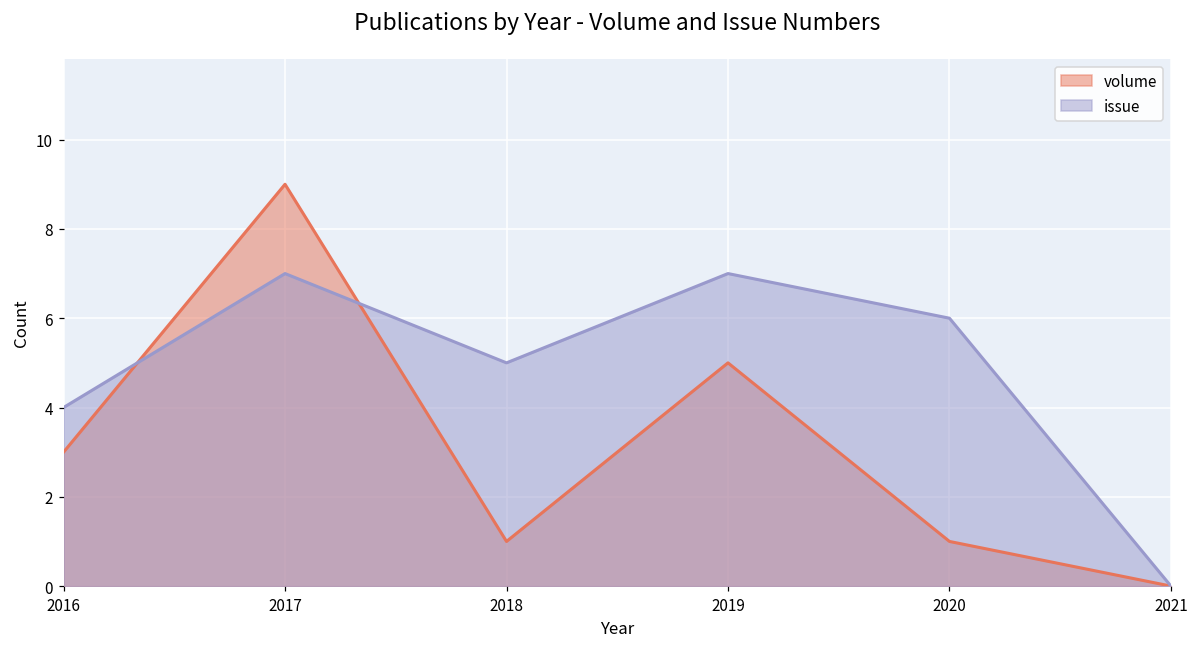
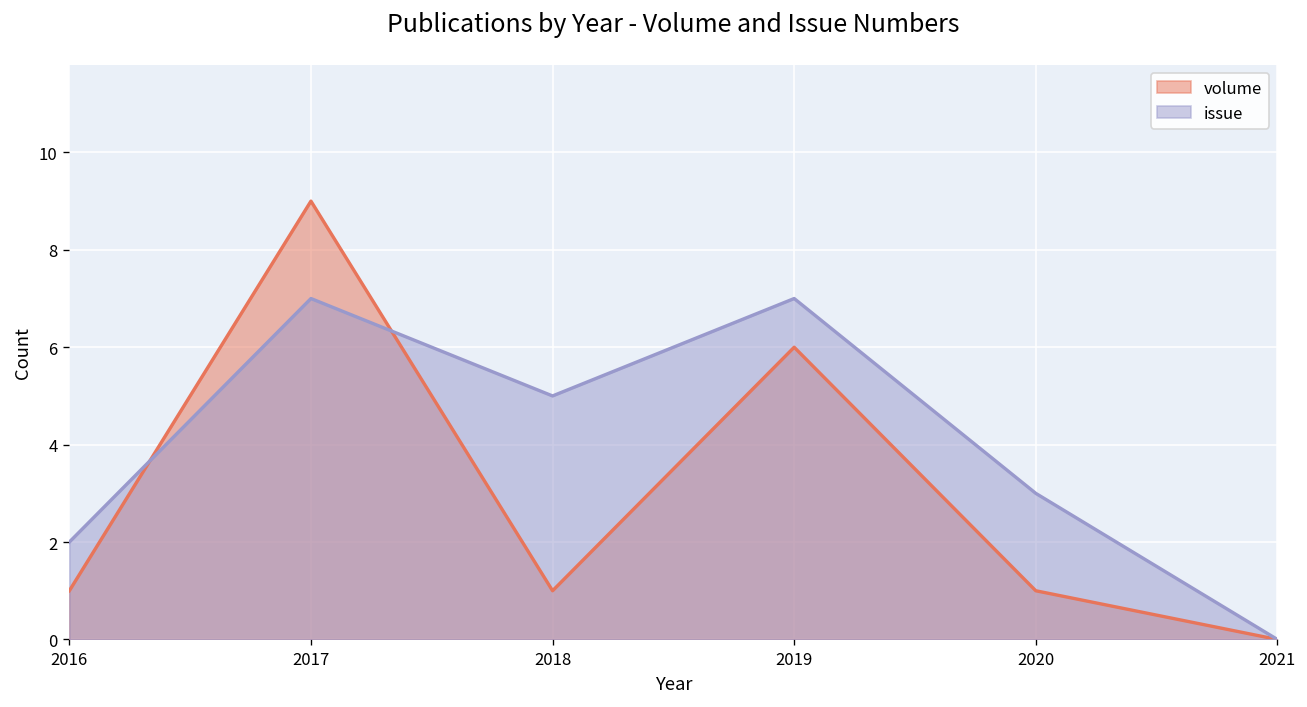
  {
    "volume": {
-     "2016": 3,
+     "2016": 1,
      "2017": 9,
      "2018": 1,
-     "2019": 5,
+     "2019": 6,
      "2020": 1
    },
    "issue": {
-     "2016": 4,
+     "2016": 2,
      "2017": 7,
      "2018": 5,
      "2019": 7,
-     "2020": 6
+     "2020": 3
    }
  }
